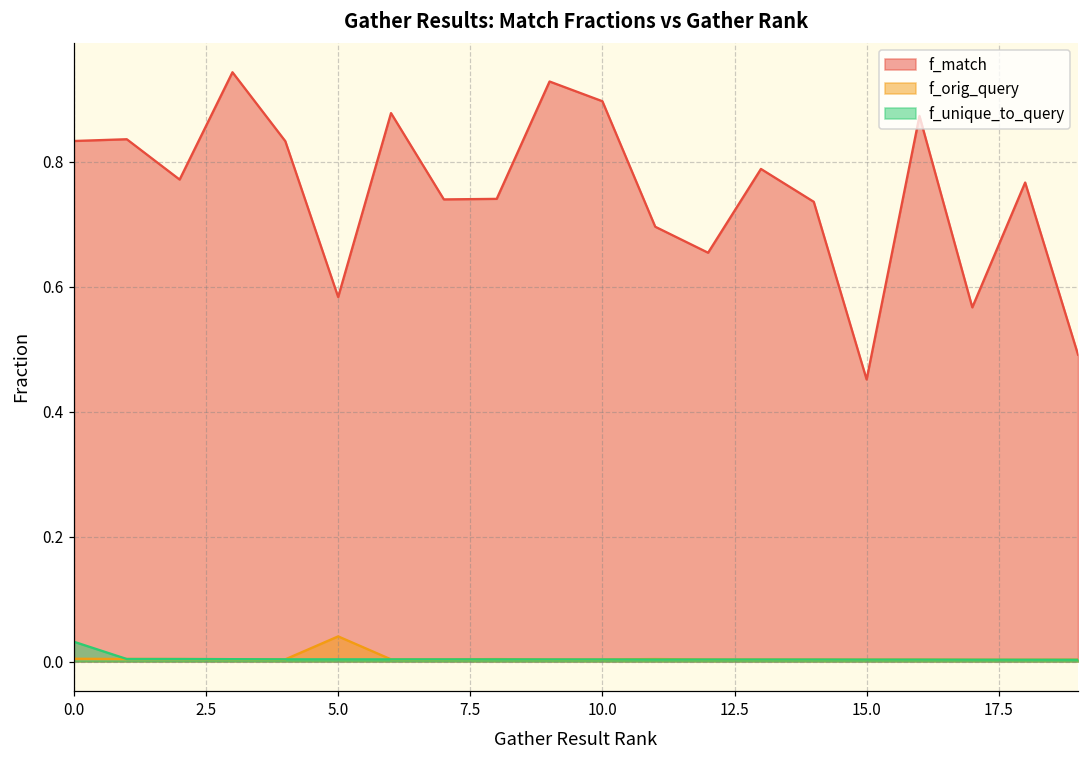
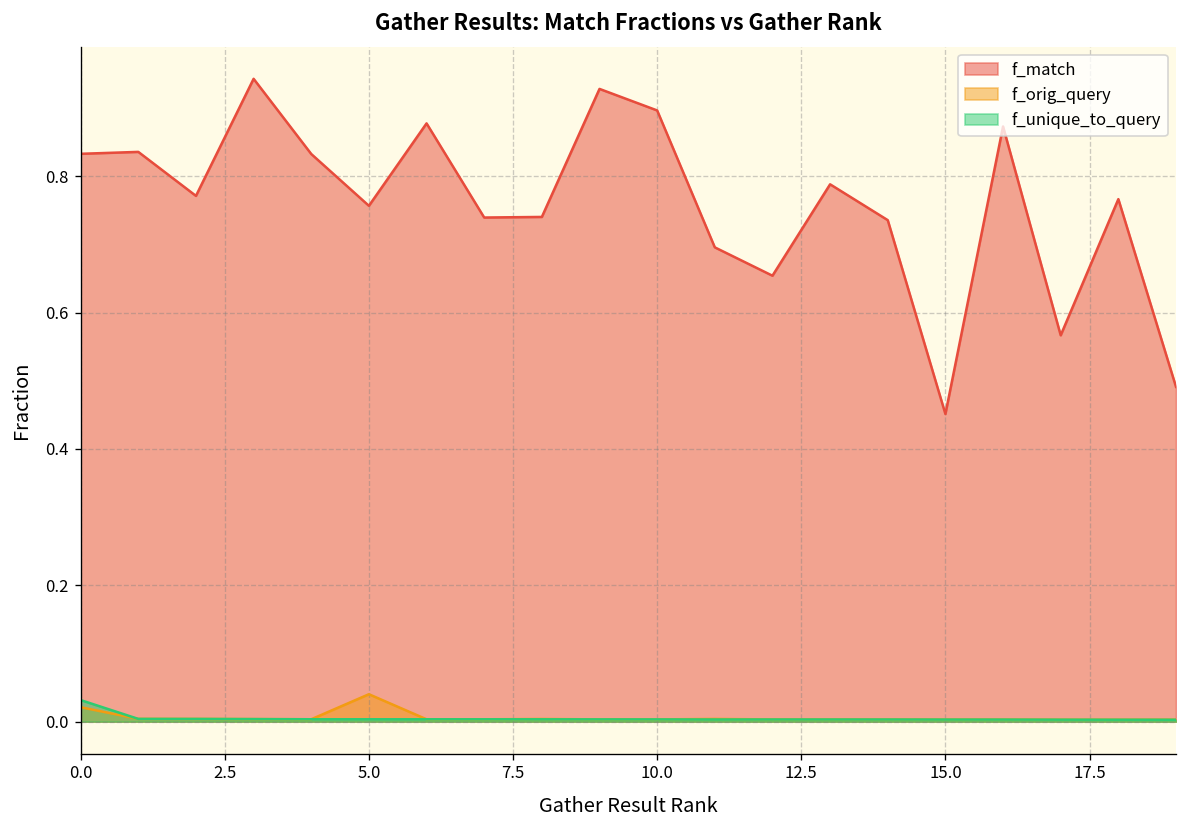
  {
    "f_match": {
      "0.0": 0.83,
-     "5.0": 0.58,
+     "5.0": 0.76,
      "10.0": 0.90,
      "15.0": 0.45
    },
    "f_orig_query": {
-     "0.0": 0.00,
+     "0.0": 0.02,
      "5.0": 0.04
    },
    "f_unique_to_query": {
      "0.0": 0.03,
      "5.0": 0.00
    }
  }
